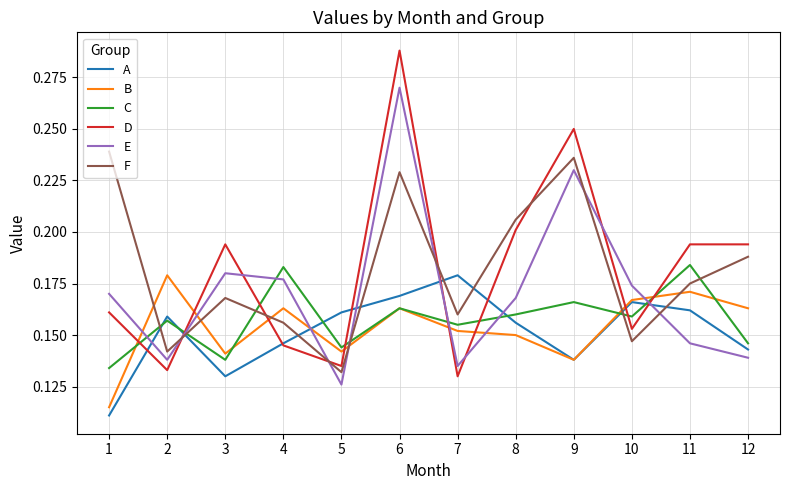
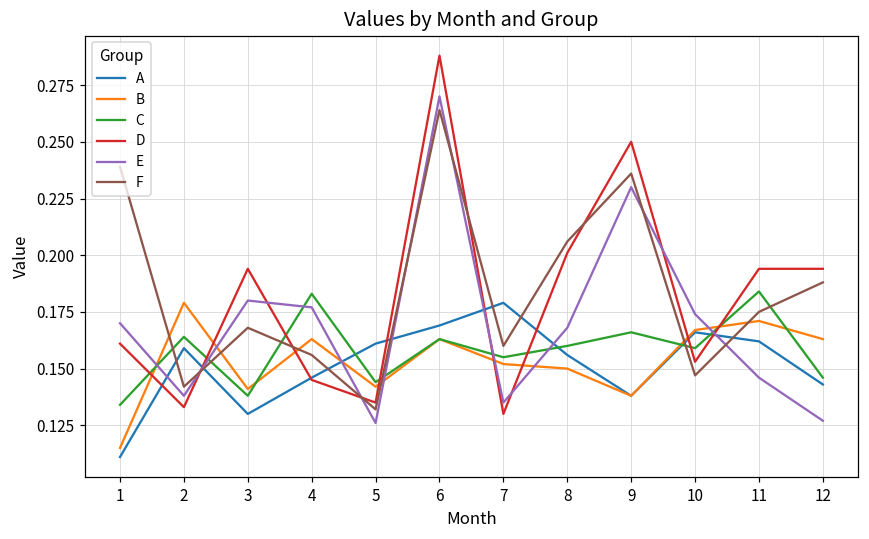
  {
    "A": {
      "1": 0.111,
      "2": 0.159,
      "3": 0.130,
      "5": 0.161,
      "6": 0.169,
      "7": 0.179,
      "8": 0.156,
      "11": 0.162,
      "12": 0.143
    },
    "B": {
      "1": 0.115,
      "2": 0.179,
      "3": 0.141,
      "4": 0.163,
      "5": 0.142,
      "7": 0.152,
      "8": 0.150,
      "11": 0.171,
      "12": 0.163
    },
    "C": {
      "1": 0.134,
-     "2": 0.157,
+     "2": 0.164,
      "3": 0.138,
      "4": 0.183,
      "5": 0.144,
      "7": 0.155,
      "8": 0.160,
      "9": 0.166,
      "10": 0.159,
      "11": 0.184,
      "12": 0.146
    },
    "D": {
      "1": 0.161,
      "2": 0.133,
      "3": 0.194,
      "5": 0.135,
      "6": 0.288,
      "7": 0.130,
      "8": 0.201,
      "9": 0.250,
      "10": 0.153,
      "11": 0.194,
      "12": 0.194
    },
    "E": {
      "1": 0.170,
      "2": 0.138,
      "3": 0.180,
      "4": 0.177,
      "5": 0.126,
      "6": 0.270,
      "7": 0.135,
      "8": 0.168,
      "9": 0.230,
      "10": 0.174,
      "11": 0.146,
-     "12": 0.139
+     "12": 0.127
    },
    "F": {
      "2": 0.142,
      "3": 0.168,
      "4": 0.156,
      "5": 0.132,
-     "6": 0.229,
+     "6": 0.264,
      "7": 0.160,
      "8": 0.206,
      "9": 0.236,
      "10": 0.147,
      "11": 0.175,
      "12": 0.188
    }
  }
